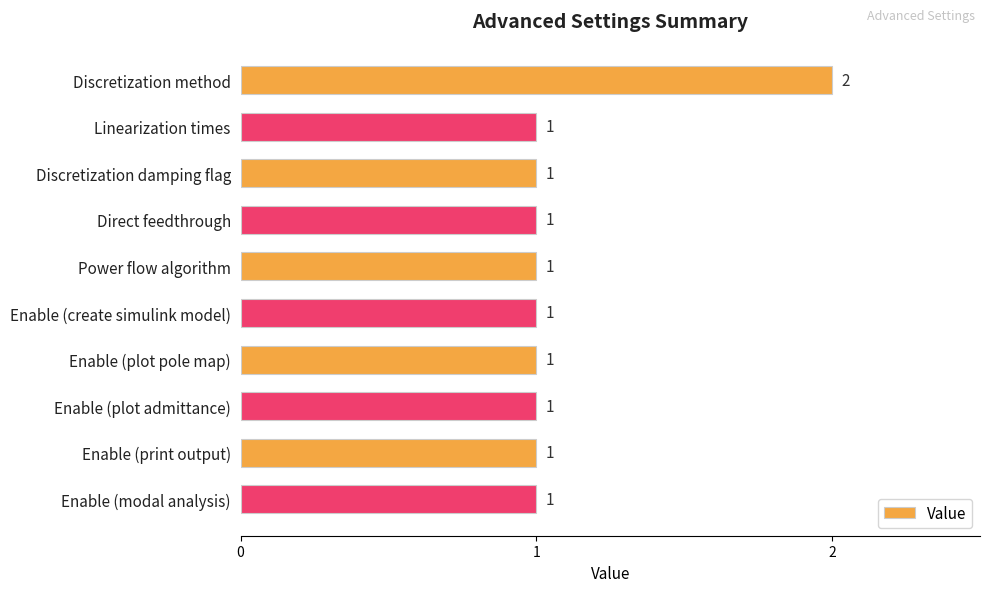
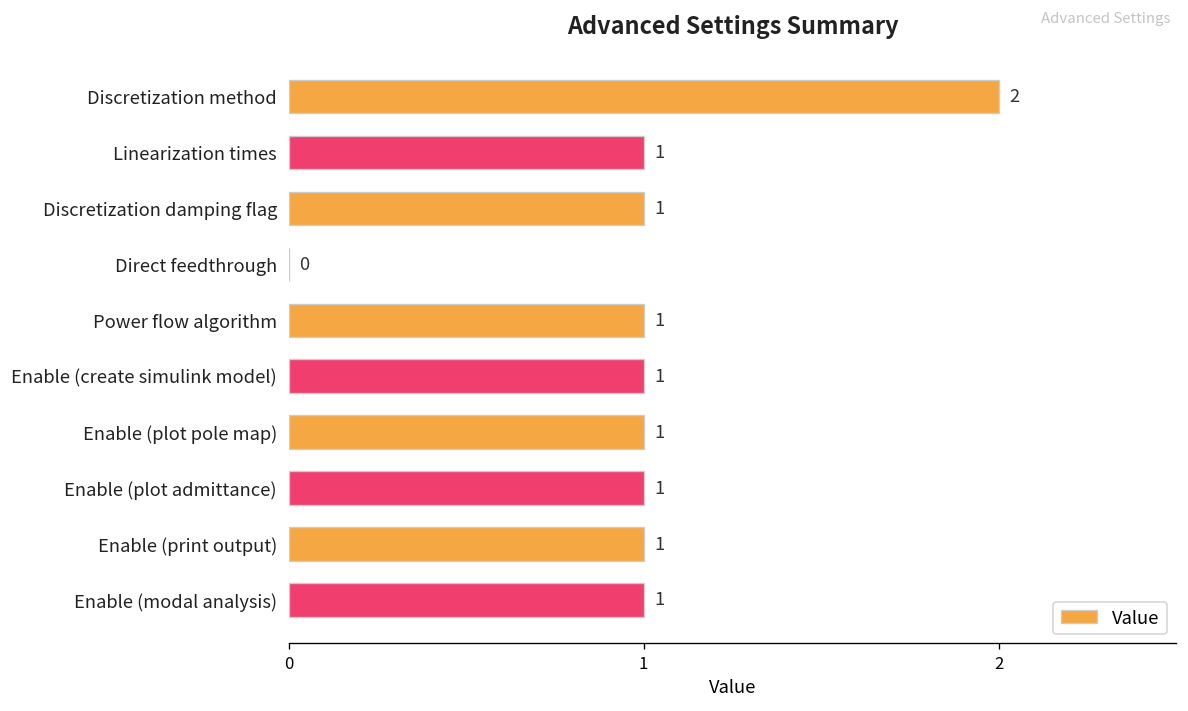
  {
    "Discretization method": 2,
    "Linearization times": 1,
    "Discretization damping flag": 1,
-   "Direct feedthrough": 1,
+   "Direct feedthrough": 0,
    "Power flow algorithm": 1,
    "Enable (create simulink model)": 1,
    "Enable (plot pole map)": 1,
    "Enable (plot admittance)": 1,
    "Enable (print output)": 1,
    "Enable (modal analysis)": 1
  }
